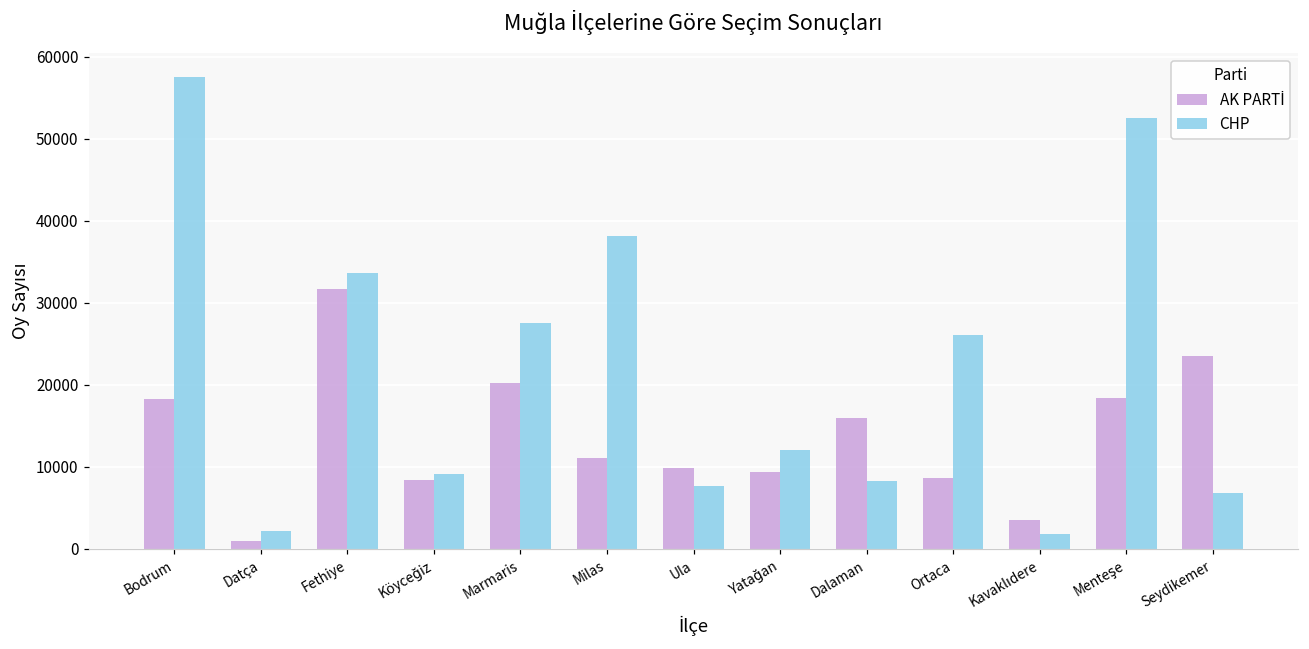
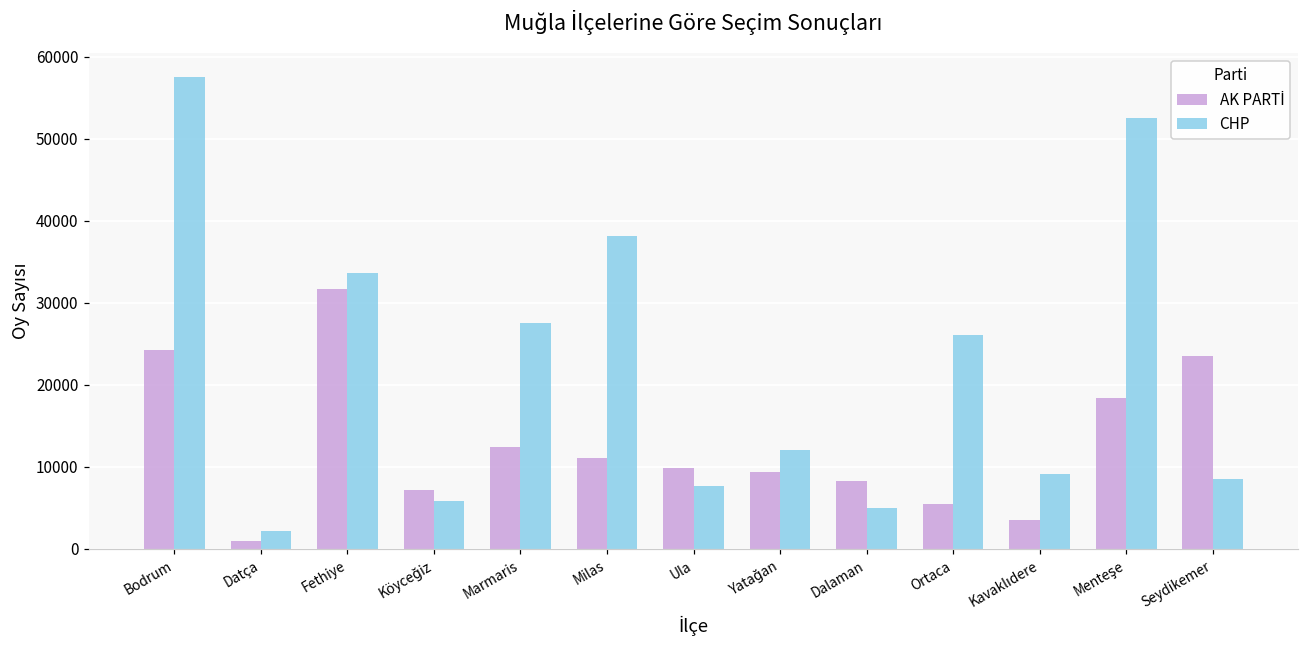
  {
    "AK PARTİ": {
-     "Bodrum": 18000,
+     "Bodrum": 24000,
      "Datça": 1000,
      "Fethiye": 32000,
-     "Köyceğiz": 8000,
-     "Marmaris": 20000,
+     "Köyceğiz": 7000,
+     "Marmaris": 12000,
      "Milas": 11000,
      "Ula": 10000,
      "Yatağan": 9000,
-     "Dalaman": 16000,
-     "Ortaca": 9000,
+     "Dalaman": 8000,
+     "Ortaca": 5000,
      "Kavaklıdere": 3000,
      "Menteşe": 18000,
      "Seydikemer": 23000
    },
    "CHP": {
      "Bodrum": 58000,
      "Datça": 2000,
      "Fethiye": 34000,
-     "Köyceğiz": 9000,
+     "Köyceğiz": 6000,
      "Marmaris": 28000,
      "Milas": 38000,
      "Ula": 8000,
      "Yatağan": 12000,
-     "Dalaman": 8000,
+     "Dalaman": 5000,
      "Ortaca": 26000,
-     "Kavaklıdere": 2000,
+     "Kavaklıdere": 9000,
      "Menteşe": 53000,
-     "Seydikemer": 7000
+     "Seydikemer": 8000
    }
  }
